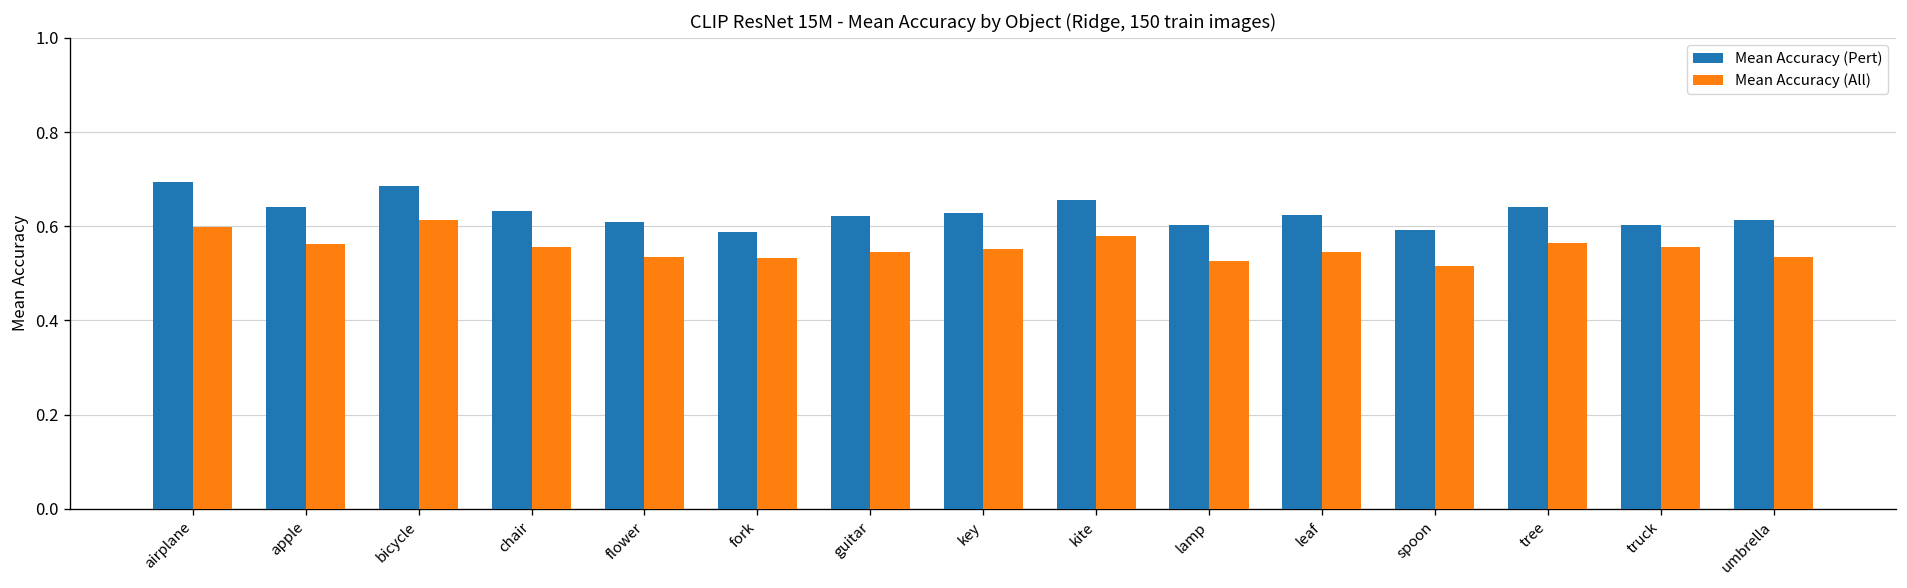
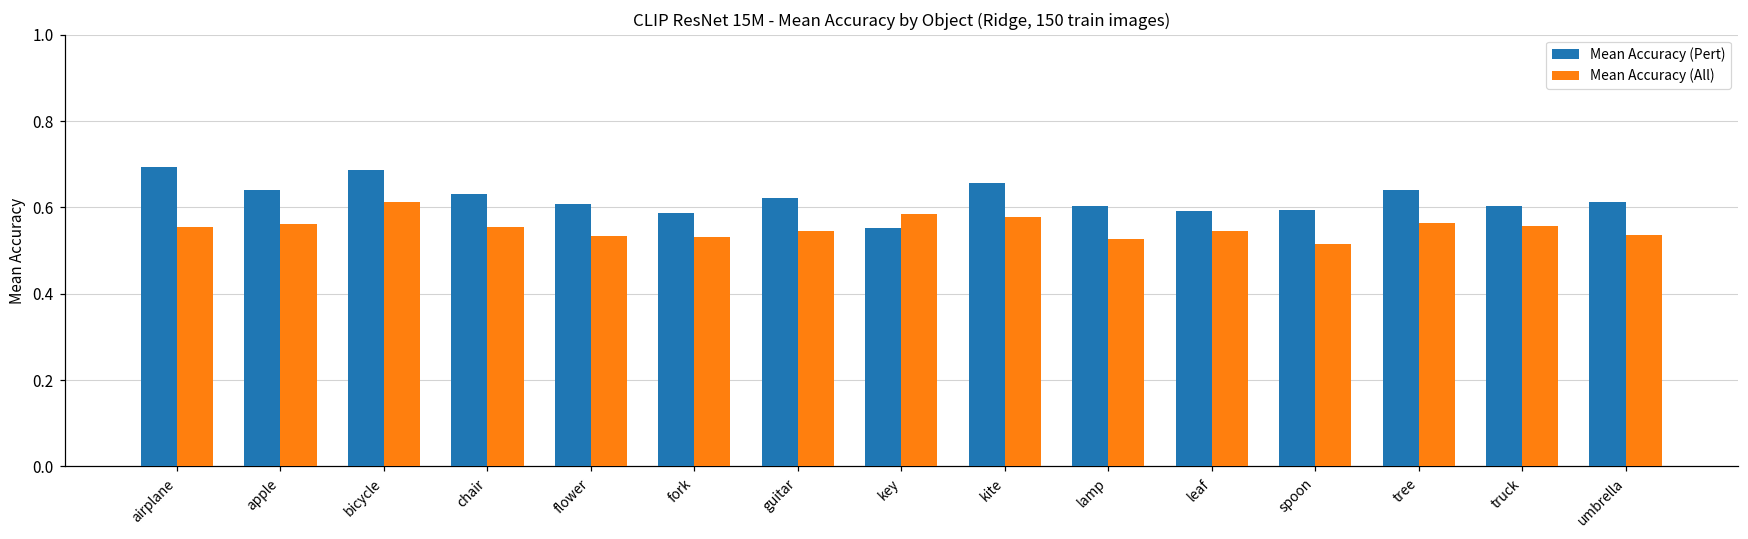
  {
    "Mean Accuracy (Pert)": {
      "airplane": 0.69,
      "apple": 0.64,
      "bicycle": 0.69,
      "chair": 0.63,
      "flower": 0.61,
      "fork": 0.59,
      "guitar": 0.62,
-     "key": 0.63,
+     "key": 0.55,
      "kite": 0.66,
      "lamp": 0.60,
-     "leaf": 0.62,
+     "leaf": 0.59,
      "spoon": 0.59,
      "tree": 0.64,
      "truck": 0.60,
      "umbrella": 0.61
    },
    "Mean Accuracy (All)": {
-     "airplane": 0.60,
+     "airplane": 0.56,
      "apple": 0.56,
      "bicycle": 0.61,
      "chair": 0.56,
      "flower": 0.53,
      "fork": 0.53,
      "guitar": 0.54,
-     "key": 0.55,
+     "key": 0.59,
      "kite": 0.58,
      "lamp": 0.53,
      "leaf": 0.55,
      "spoon": 0.52,
      "tree": 0.56,
      "truck": 0.56,
      "umbrella": 0.54
    }
  }
